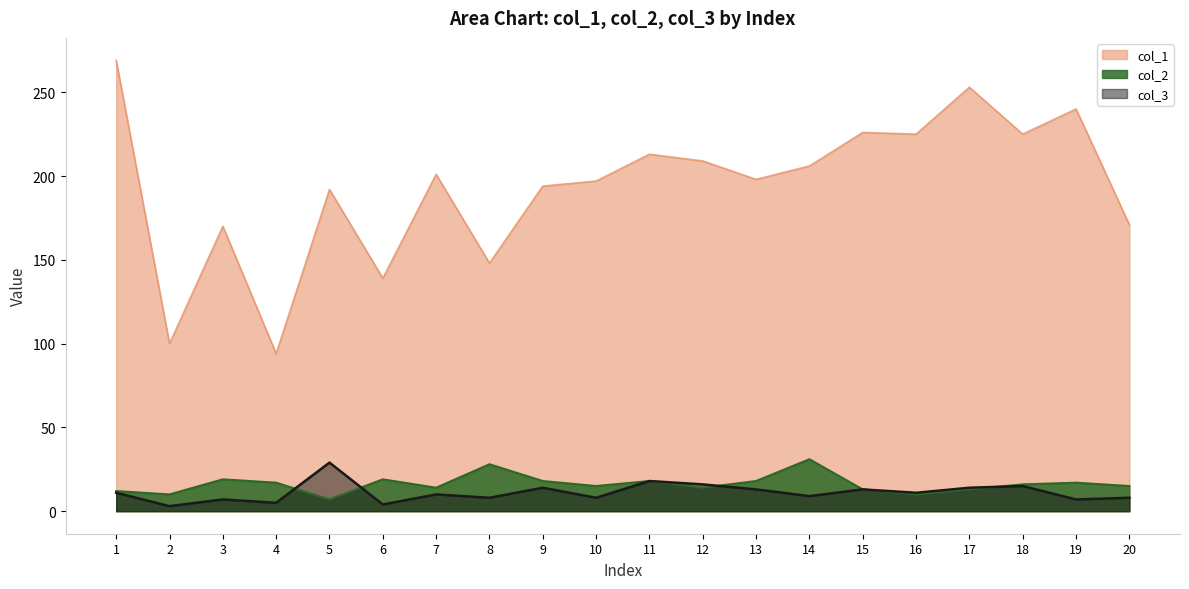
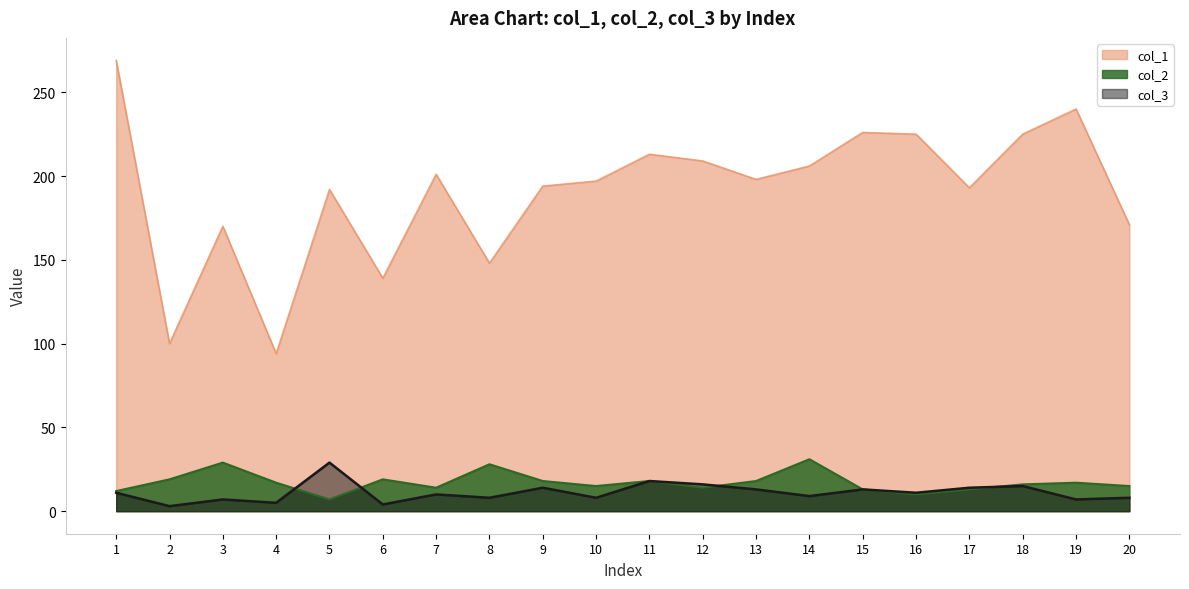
  {
    "col_1": {
      "1": 269,
      "2": 100,
      "3": 170,
      "4": 94,
      "5": 192,
      "6": 139,
      "7": 201,
      "8": 148,
      "9": 194,
      "10": 197,
      "11": 213,
      "12": 209,
      "13": 198,
      "14": 206,
      "15": 226,
      "16": 225,
-     "17": 253,
+     "17": 193,
      "18": 225,
      "19": 240,
      "20": 171
    },
    "col_2": {
-     "2": 10,
-     "3": 19,
+     "2": 19,
+     "3": 29,
      "4": 17,
      "5": 7,
      "6": 19,
      "7": 14,
      "8": 28,
      "9": 18,
      "10": 15,
      "12": 14,
      "13": 18,
      "14": 31,
      "19": 17,
      "20": 15
    },
    "col_3": {
      "2": 3,
      "3": 7,
      "4": 5,
      "5": 29,
      "6": 4,
      "7": 10,
      "8": 8,
      "9": 14,
      "10": 8,
      "12": 16,
      "13": 13,
      "14": 9,
      "19": 7,
      "20": 8
    }
  }
